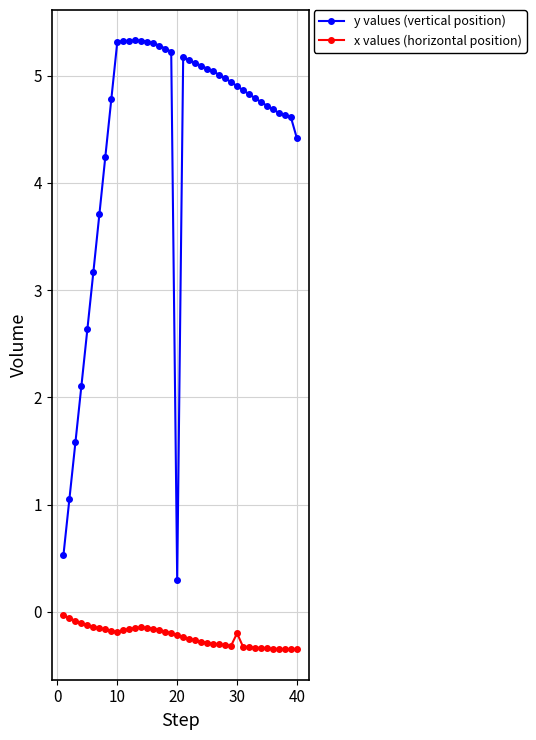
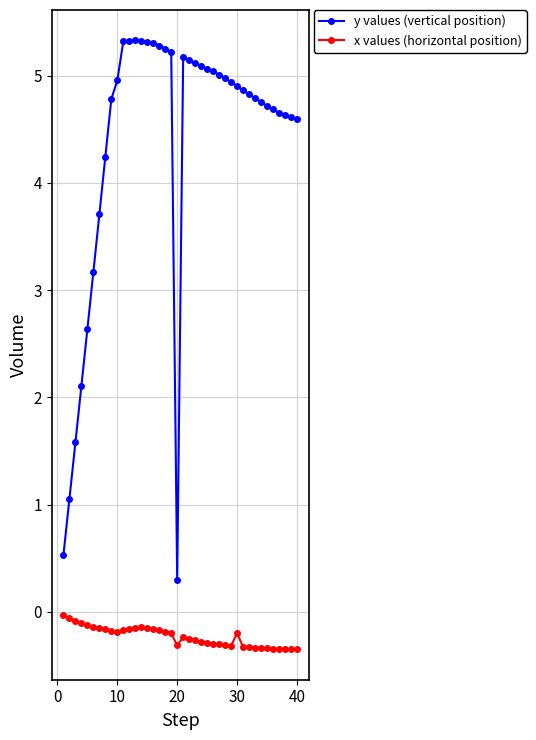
  {
    "y values (vertical position)": {
-     "10": 5.32,
+     "10": 4.95,
      "20": 0.30,
      "30": 4.90,
-     "40": 4.41
+     "40": 4.59
    },
    "x values (horizontal position)": {
      "10": -0.19,
-     "20": -0.22,
+     "20": -0.31,
      "30": -0.20,
      "40": -0.35
    }
  }
